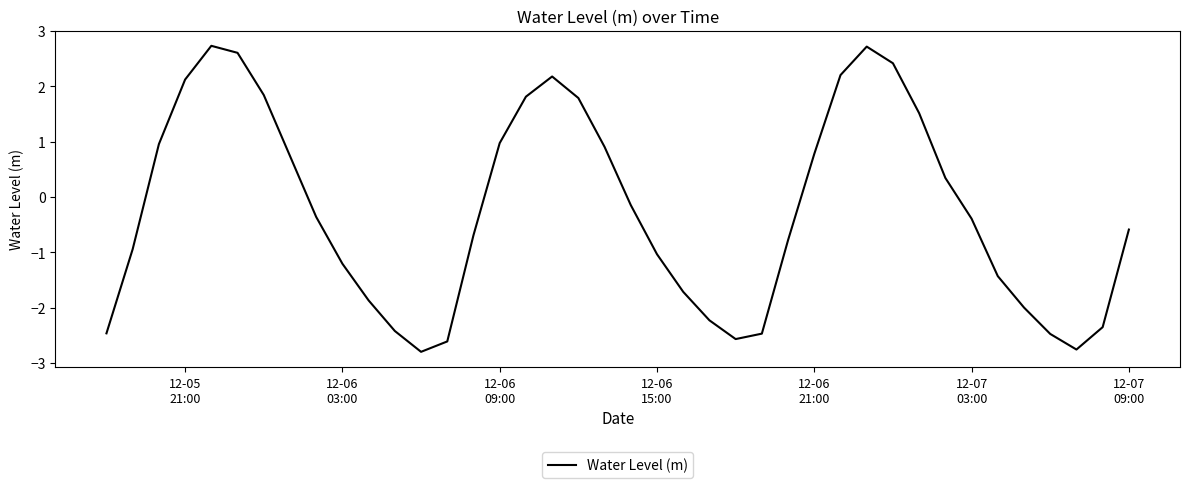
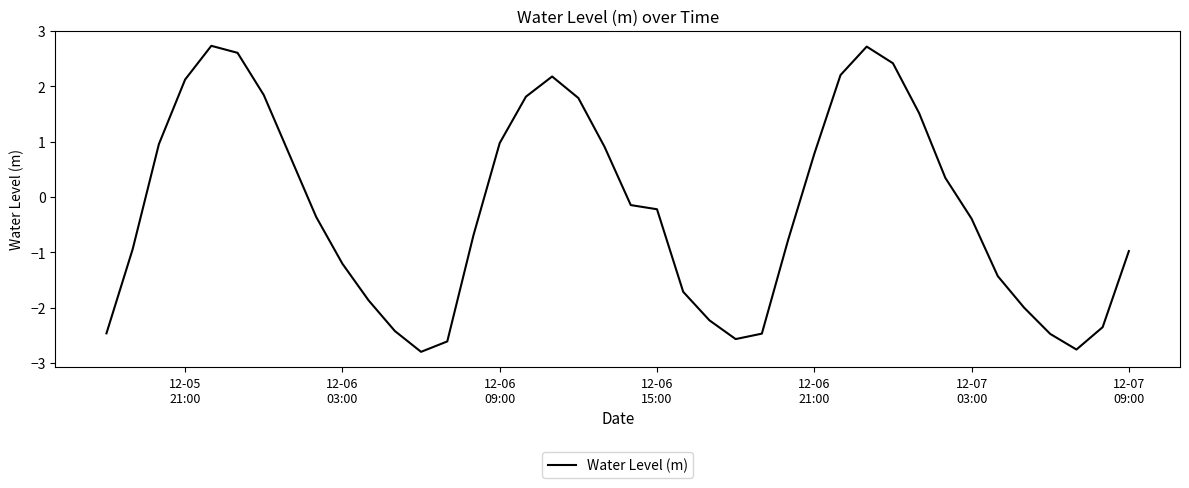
  {
    "12-05 21:00": 2.1,
    "12-06 03:00": -1.2,
    "12-06 09:00": 1.0,
-   "12-06 15:00": -1.0,
+   "12-06 15:00": -0.2,
    "12-06 21:00": 0.8,
    "12-07 03:00": -0.4,
-   "12-07 09:00": -0.6
+   "12-07 09:00": -1.0
  }
